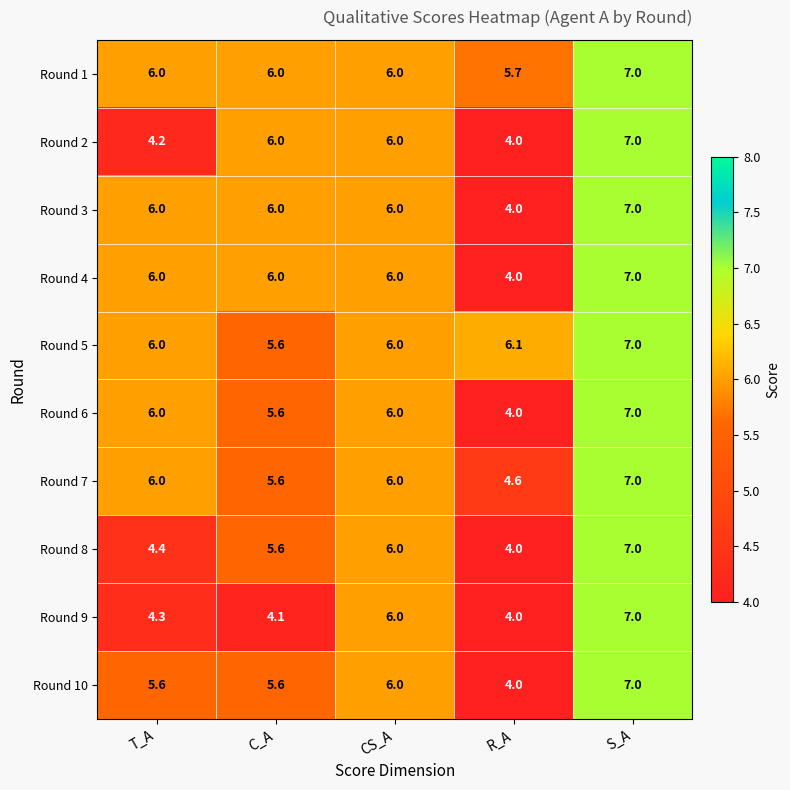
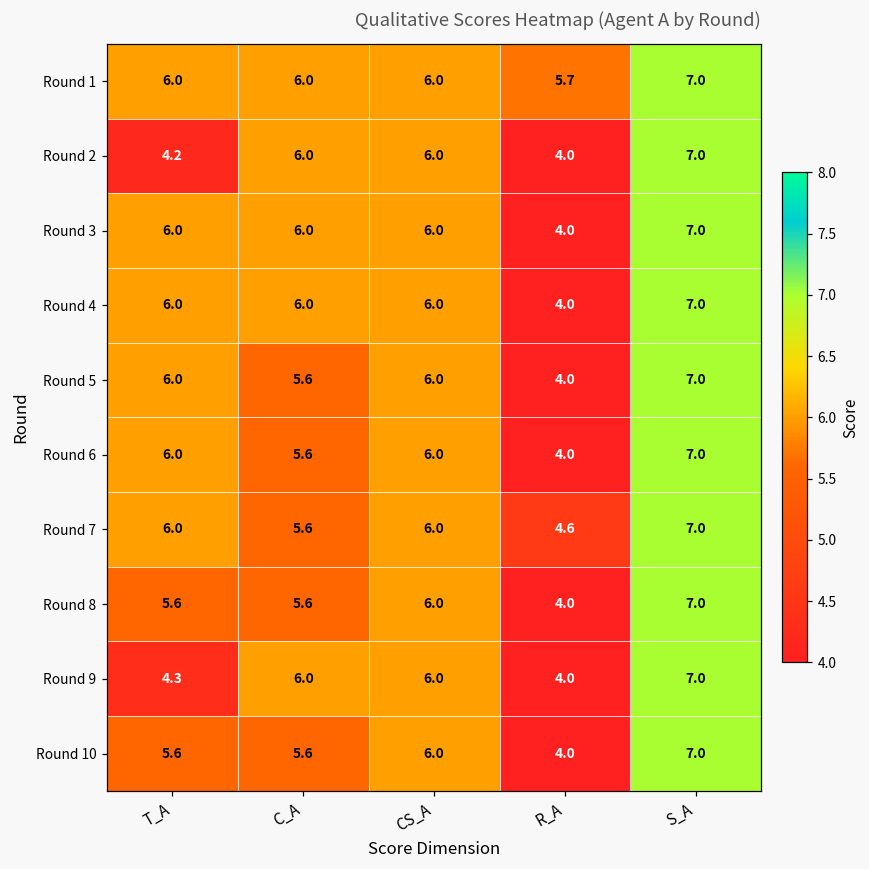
  {
    "Round 1": {
      "T_A": 6.0,
      "C_A": 6.0,
      "CS_A": 6.0,
      "R_A": 5.7,
      "S_A": 7.0
    },
    "Round 2": {
      "T_A": 4.2,
      "C_A": 6.0,
      "CS_A": 6.0,
      "R_A": 4.0,
      "S_A": 7.0
    },
    "Round 3": {
      "T_A": 6.0,
      "C_A": 6.0,
      "CS_A": 6.0,
      "R_A": 4.0,
      "S_A": 7.0
    },
    "Round 4": {
      "T_A": 6.0,
      "C_A": 6.0,
      "CS_A": 6.0,
      "R_A": 4.0,
      "S_A": 7.0
    },
    "Round 5": {
      "T_A": 6.0,
      "C_A": 5.6,
      "CS_A": 6.0,
-     "R_A": 6.1,
+     "R_A": 4.0,
      "S_A": 7.0
    },
    "Round 6": {
      "T_A": 6.0,
      "C_A": 5.6,
      "CS_A": 6.0,
      "R_A": 4.0,
      "S_A": 7.0
    },
    "Round 7": {
      "T_A": 6.0,
      "C_A": 5.6,
      "CS_A": 6.0,
      "R_A": 4.6,
      "S_A": 7.0
    },
    "Round 8": {
-     "T_A": 4.4,
+     "T_A": 5.6,
      "C_A": 5.6,
      "CS_A": 6.0,
      "R_A": 4.0,
      "S_A": 7.0
    },
    "Round 9": {
      "T_A": 4.3,
-     "C_A": 4.1,
+     "C_A": 6.0,
      "CS_A": 6.0,
      "R_A": 4.0,
      "S_A": 7.0
    },
    "Round 10": {
      "T_A": 5.6,
      "C_A": 5.6,
      "CS_A": 6.0,
      "R_A": 4.0,
      "S_A": 7.0
    }
  }
